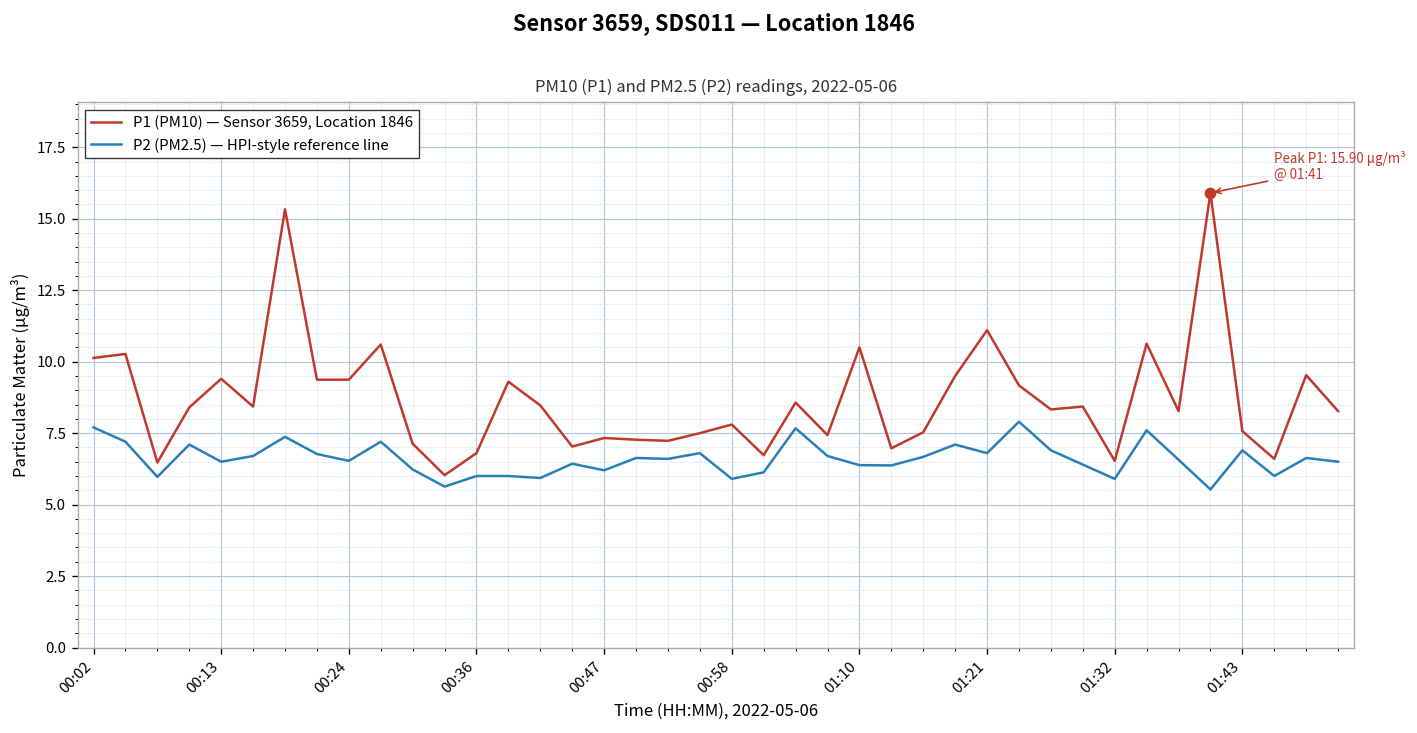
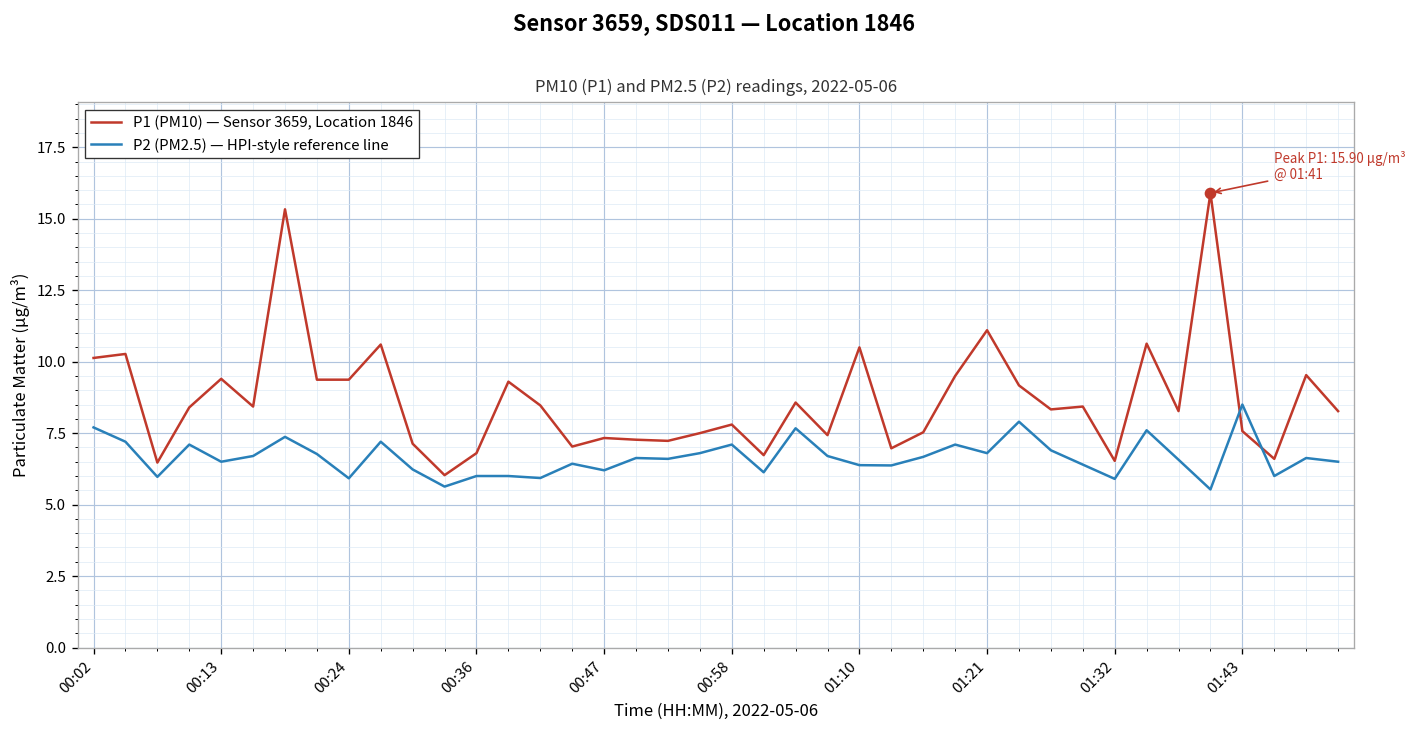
  {
    "P2 (PM2.5) — HPI-style reference line": {
      "00:02": 7.7,
      "00:13": 6.5,
-     "00:24": 6.5,
+     "00:24": 5.9,
      "00:36": 6.0,
      "00:47": 6.2,
-     "00:58": 5.9,
+     "00:58": 7.1,
      "01:10": 6.4,
      "01:21": 6.8,
      "01:32": 5.9,
-     "01:43": 6.9
+     "01:43": 8.5
    }
  }
